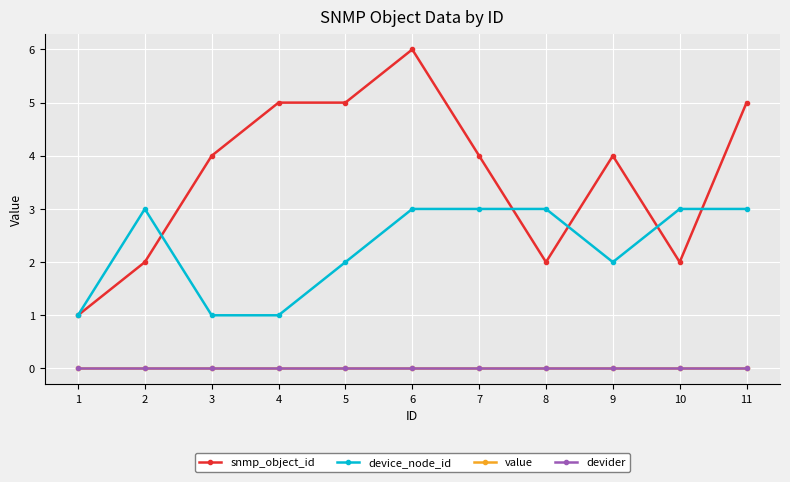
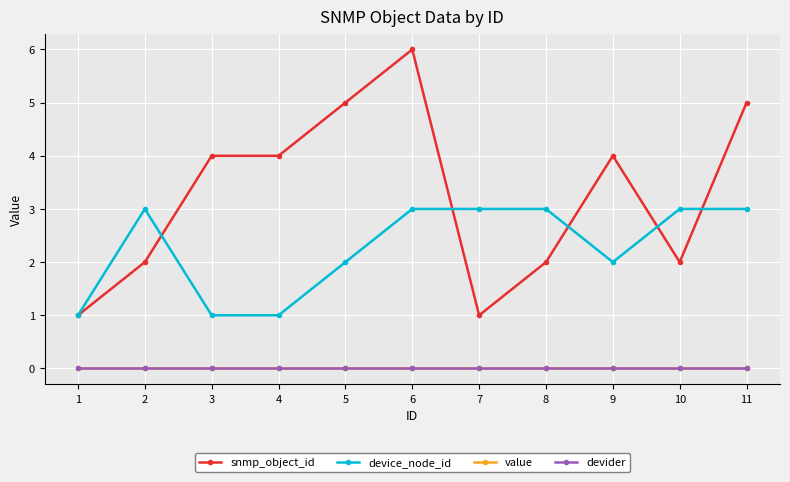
  {
    "snmp_object_id": {
      "2": 2,
      "3": 4,
-     "4": 5,
+     "4": 4,
      "5": 5,
      "6": 6,
-     "7": 4,
+     "7": 1,
      "8": 2,
      "9": 4,
      "10": 2,
      "11": 5
    },
    "device_node_id": {
      "2": 3,
      "3": 1,
      "4": 1,
      "5": 2,
      "6": 3,
      "7": 3,
      "8": 3,
      "9": 2,
      "10": 3,
      "11": 3
    },
    "devider": {
      "1": 0,
      "2": 0,
      "3": 0,
      "4": 0,
      "5": 0,
      "6": 0,
      "7": 0,
      "8": 0,
      "9": 0,
      "10": 0,
      "11": 0
    }
  }
